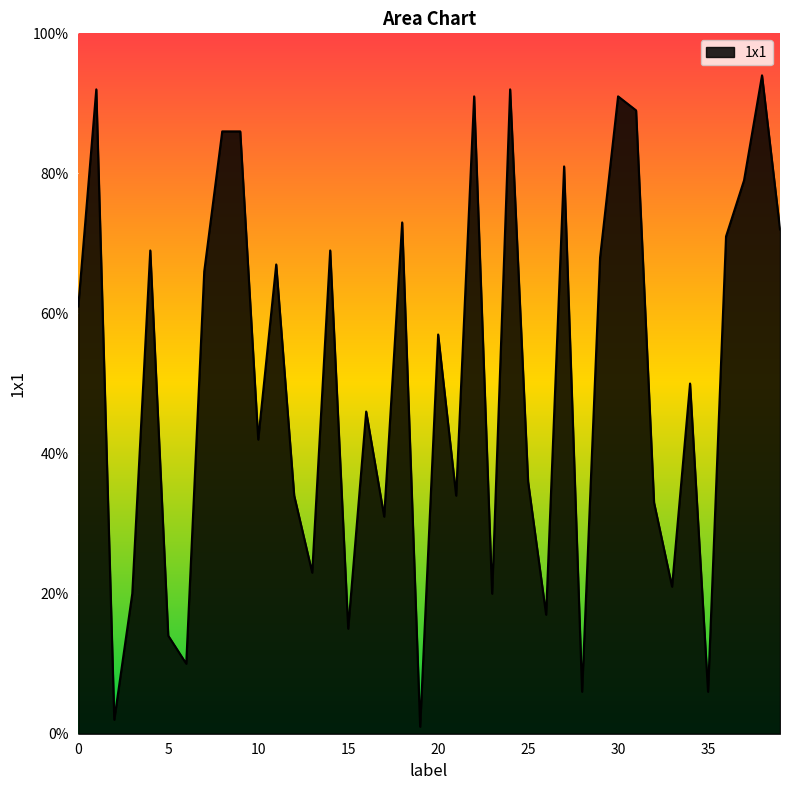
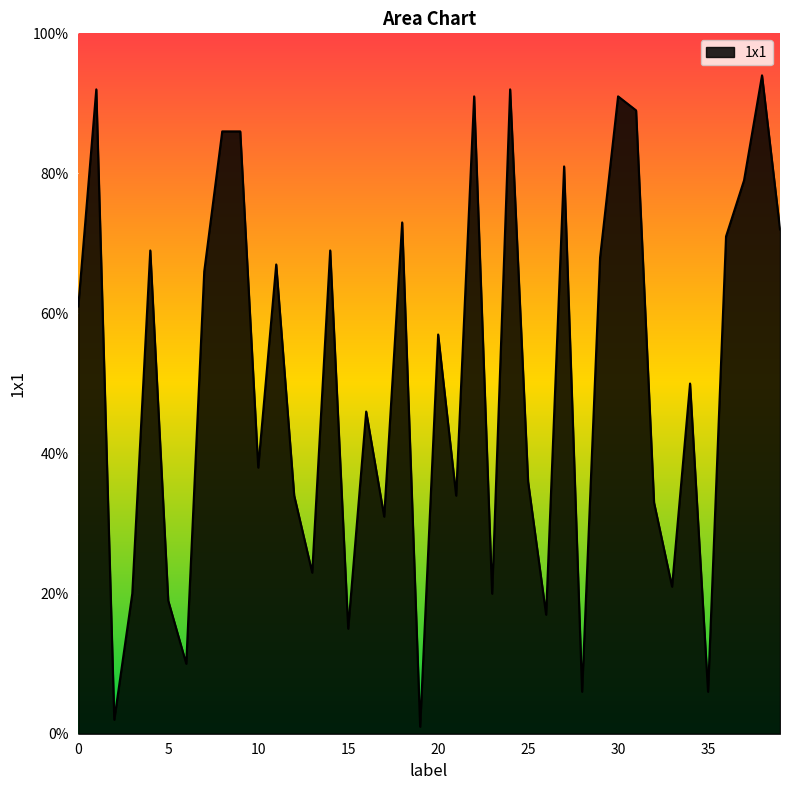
  {
    "0": "61%",
-   "5": "14%",
-   "10": "42%",
+   "5": "19%",
+   "10": "38%",
    "15": "15%",
    "20": "57%",
    "25": "36%",
    "30": "91%",
    "35": "6%"
  }
